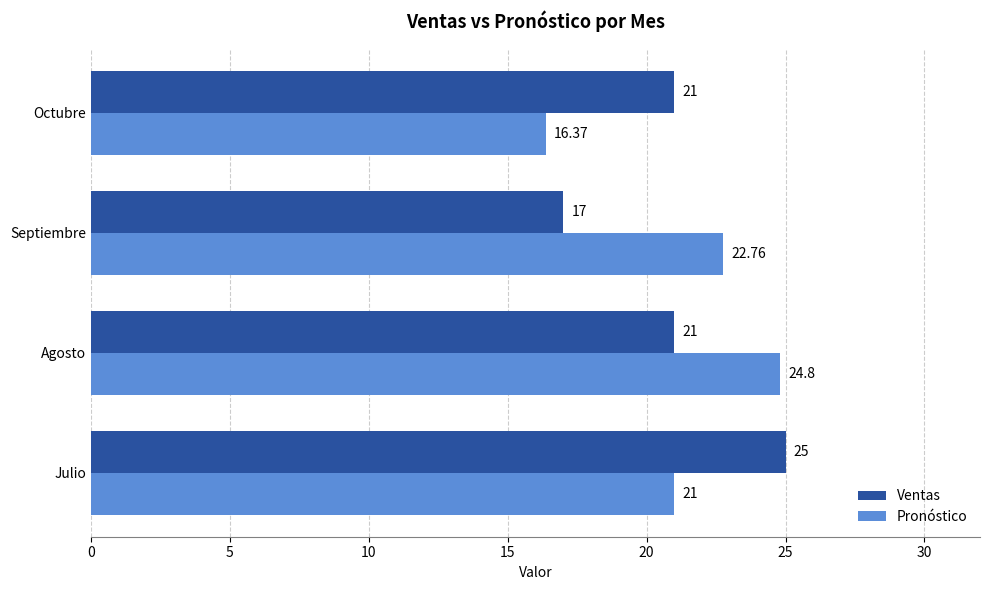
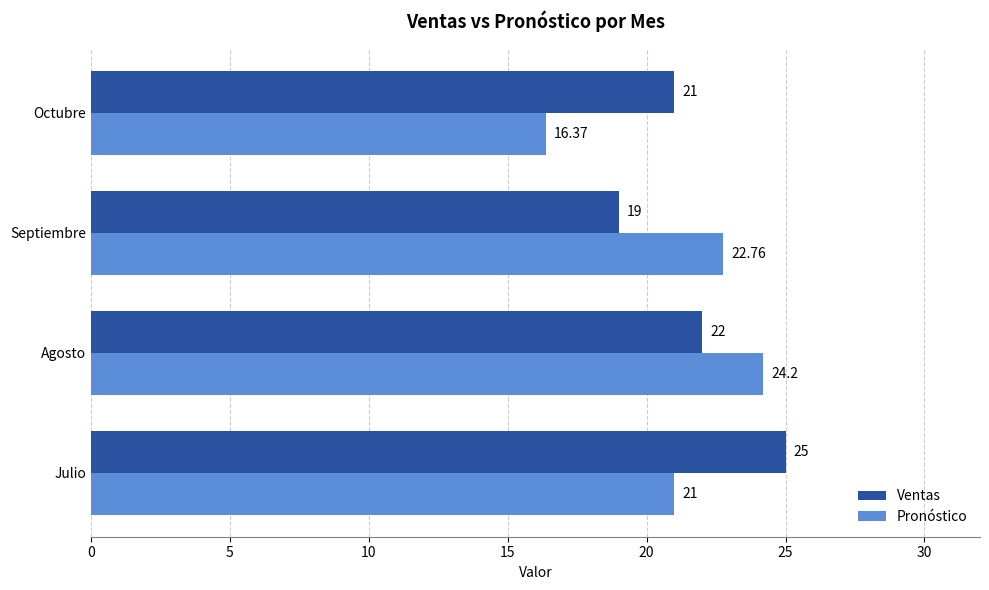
  {
    "Ventas": {
      "Octubre": 21,
-     "Septiembre": 17,
-     "Agosto": 21,
+     "Septiembre": 19,
+     "Agosto": 22,
      "Julio": 25
    },
    "Pronóstico": {
      "Octubre": 16.37,
      "Septiembre": 22.76,
-     "Agosto": 24.8,
+     "Agosto": 24.2,
      "Julio": 21
    }
  }
